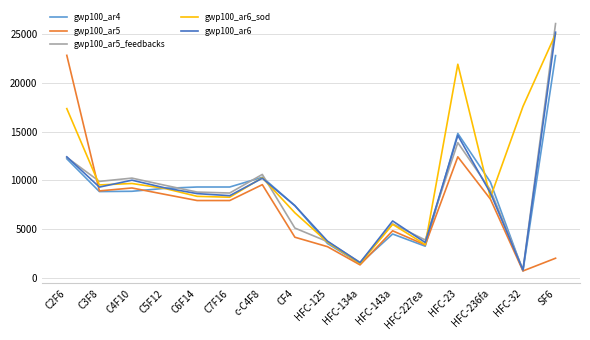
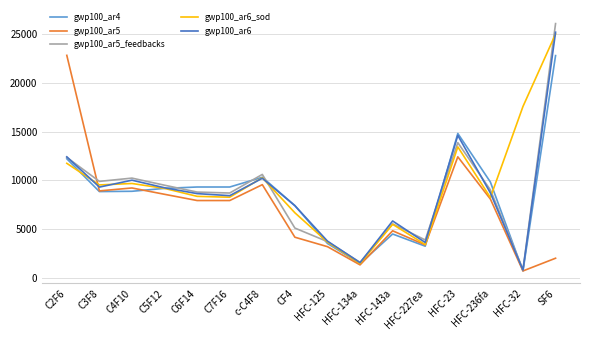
  {
    "gwp100_ar5": {
      "C2F6": 23000,
      "C4F10": 9000,
      "C5F12": 9000,
      "C6F14": 8000,
      "C7F16": 8000,
      "c-C4F8": 10000,
      "CF4": 4000,
      "HFC-125": 3000,
      "HFC-143a": 5000,
      "HFC-23": 12000,
      "SF6": 2000
    },
    "gwp100_ar5_feedbacks": {
      "C3F8": 10000,
      "C7F16": 9000,
      "c-C4F8": 11000,
      "CF4": 5000,
      "HFC-23": 14000,
      "HFC-236fa": 9000,
      "SF6": 26000
    },
    "gwp100_ar6_sod": {
-     "C2F6": 17000,
+     "C2F6": 12000,
      "C4F10": 10000,
      "C6F14": 8000,
      "CF4": 7000,
-     "HFC-23": 22000,
+     "HFC-23": 13000,
      "HFC-32": 18000
    }
  }
